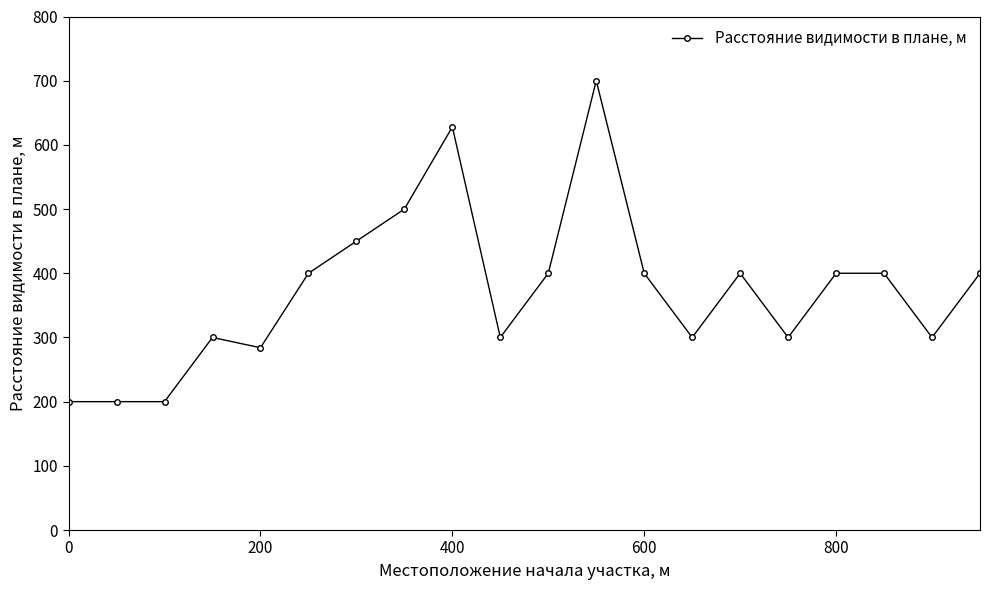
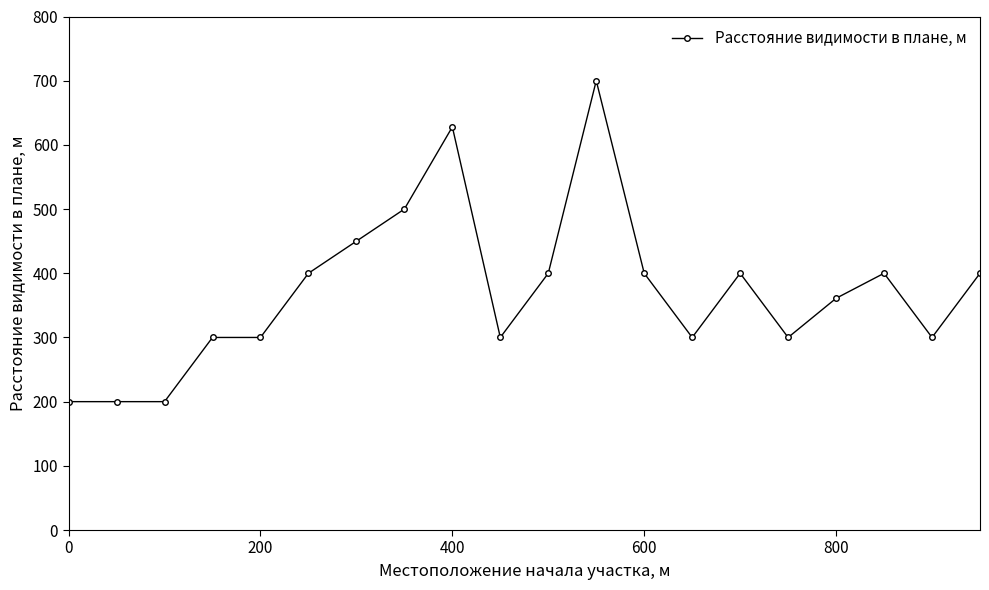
  {
    "0": 200,
-   "200": 280,
+   "200": 300,
    "400": 630,
    "600": 400,
-   "800": 400
+   "800": 360
  }
